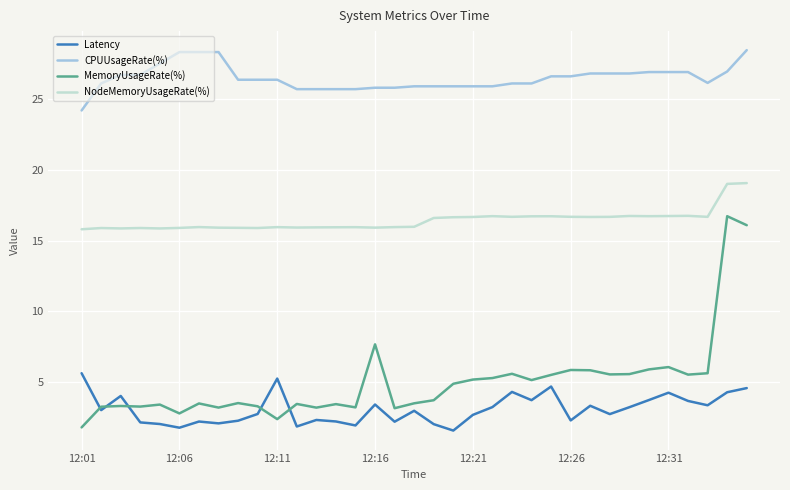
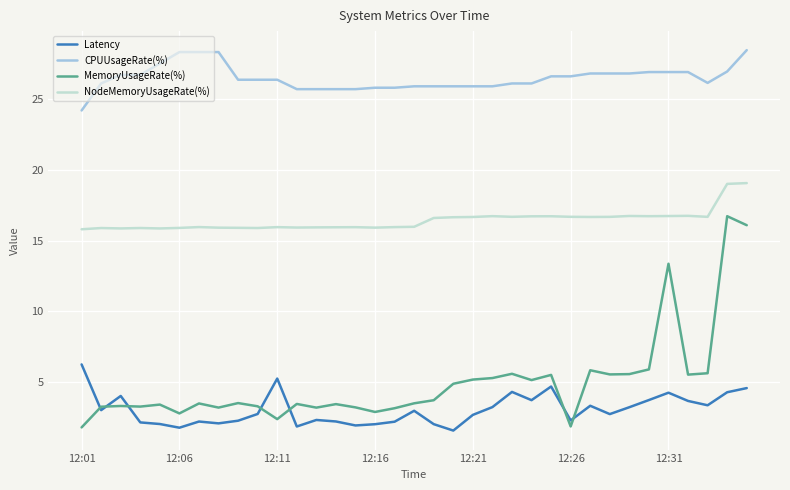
  {
    "Latency": {
-     "12:01": 5.6,
+     "12:01": 6.3,
      "12:06": 1.8,
      "12:11": 5.3,
-     "12:16": 3.4,
+     "12:16": 2.0,
      "12:21": 2.7,
      "12:26": 2.3,
      "12:31": 4.3
    },
    "MemoryUsageRate(%)": {
      "12:01": 1.8,
      "12:06": 2.8,
      "12:11": 2.4,
-     "12:16": 7.7,
+     "12:16": 2.9,
      "12:21": 5.2,
-     "12:26": 5.9,
-     "12:31": 6.1
+     "12:26": 1.9,
+     "12:31": 13.4
    }
  }
